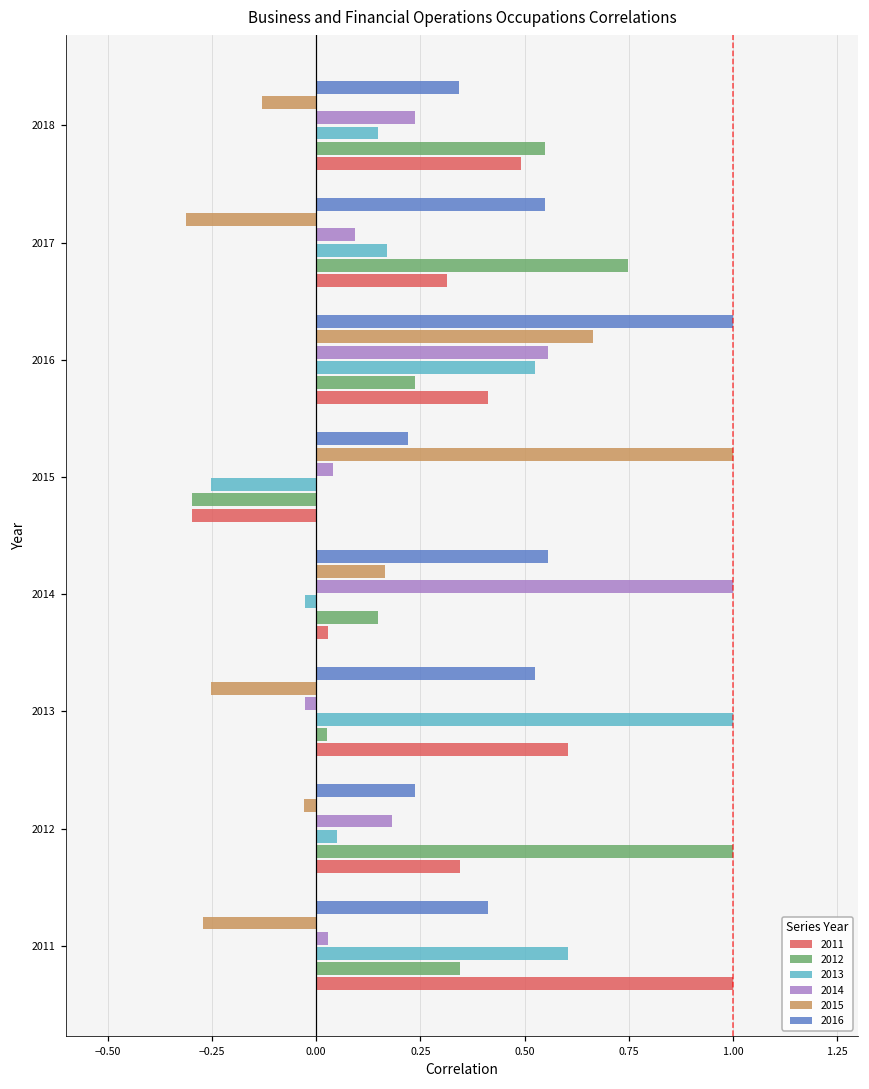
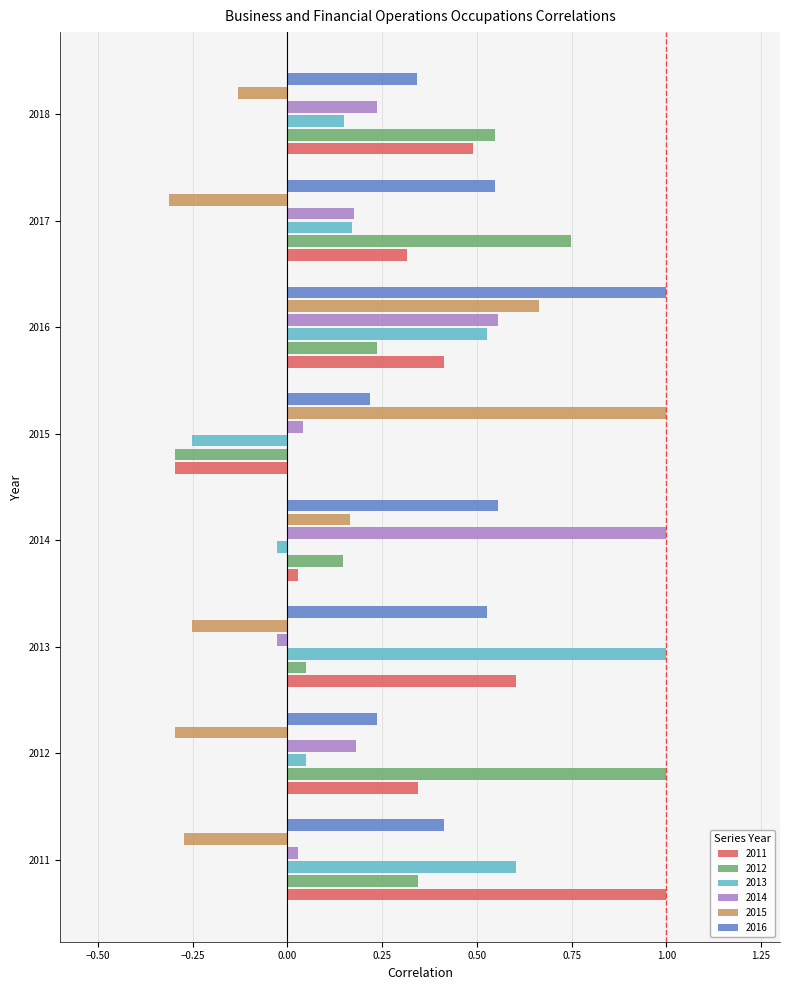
  {
    "2011": {
      "2018": 0.49,
      "2017": 0.31,
      "2016": 0.41,
      "2015": -0.30,
      "2014": 0.03,
      "2013": 0.60,
      "2012": 0.34,
      "2011": 1.00
    },
    "2012": {
      "2018": 0.55,
      "2017": 0.75,
      "2016": 0.24,
      "2015": -0.30,
      "2014": 0.15,
-     "2013": 0.03,
+     "2013": 0.05,
      "2012": 1.00,
      "2011": 0.34
    },
    "2014": {
      "2018": 0.24,
-     "2017": 0.09,
+     "2017": 0.18,
      "2016": 0.56,
      "2015": 0.04,
      "2014": 1.00,
      "2013": -0.03,
      "2012": 0.18,
      "2011": 0.03
    },
    "2015": {
      "2018": -0.13,
      "2017": -0.31,
      "2016": 0.66,
      "2015": 1.00,
      "2014": 0.17,
      "2013": -0.25,
-     "2012": -0.03,
+     "2012": -0.30,
      "2011": -0.27
    }
  }
